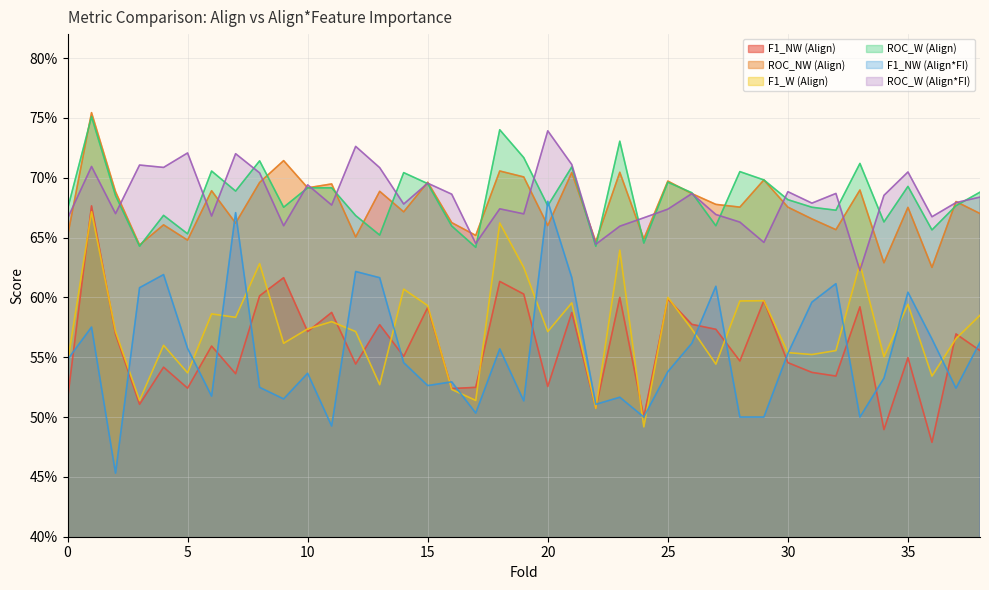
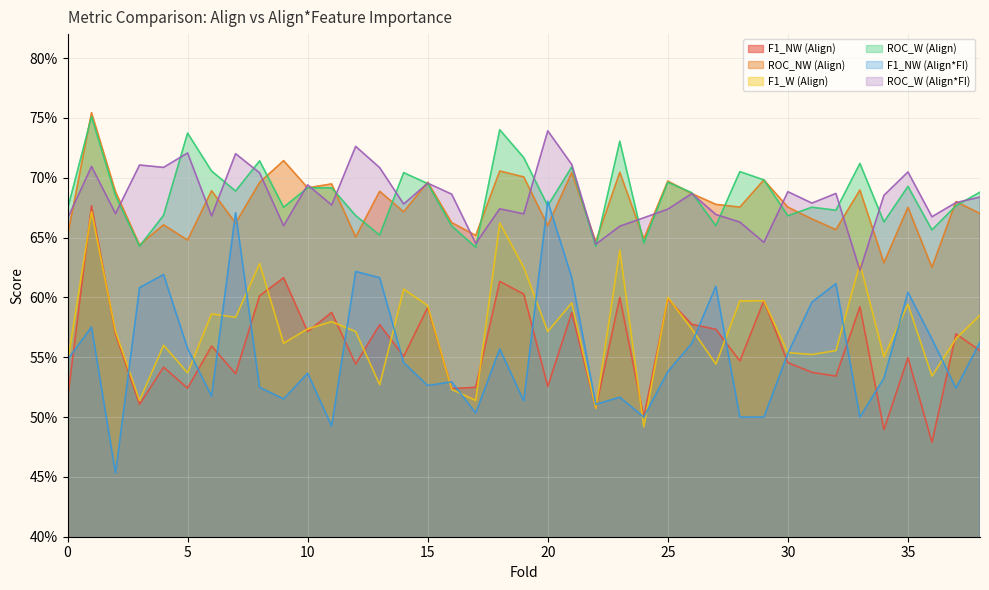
  {
    "ROC_W (Align)": {
      "0": "67.4%",
-     "5": "65.3%",
+     "5": "73.7%",
      "20": "67.7%",
-     "30": "68.2%",
+     "30": "66.8%",
      "35": "69.3%"
    }
  }
